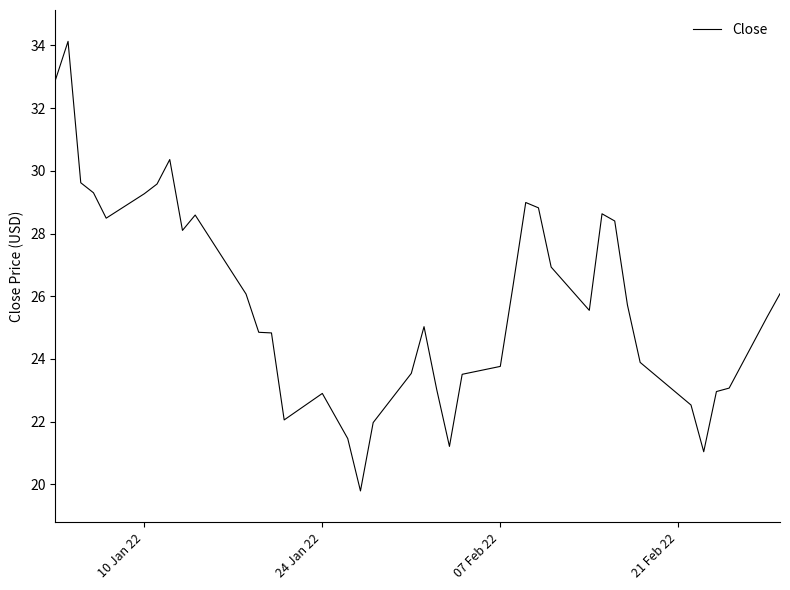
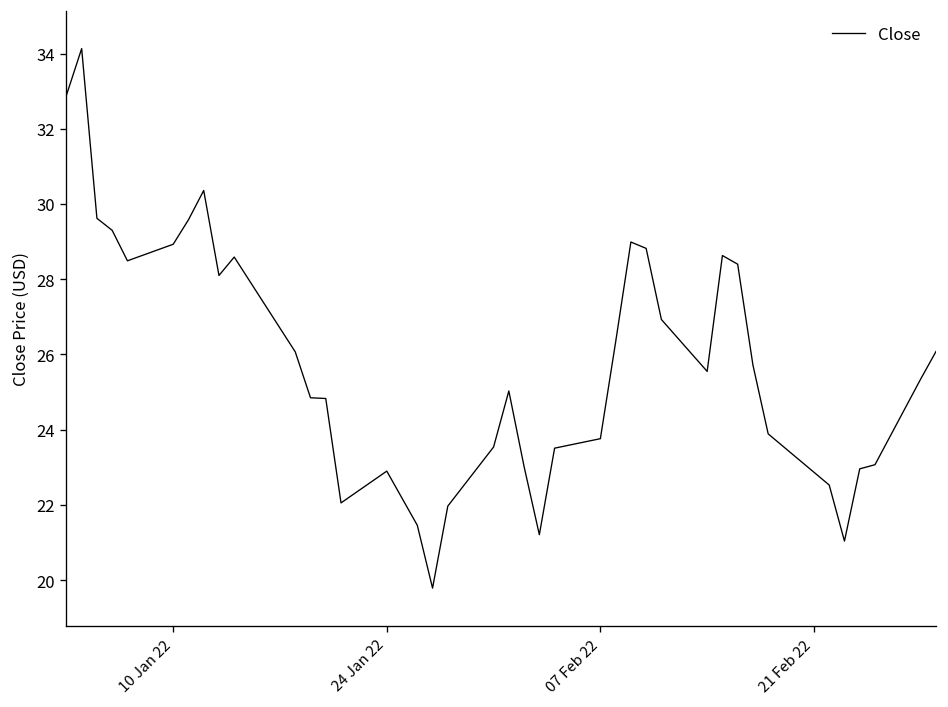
  {
-   "10 Jan 22": 29.3,
+   "10 Jan 22": 28.9,
    "24 Jan 22": 22.9,
    "07 Feb 22": 23.8
  }
